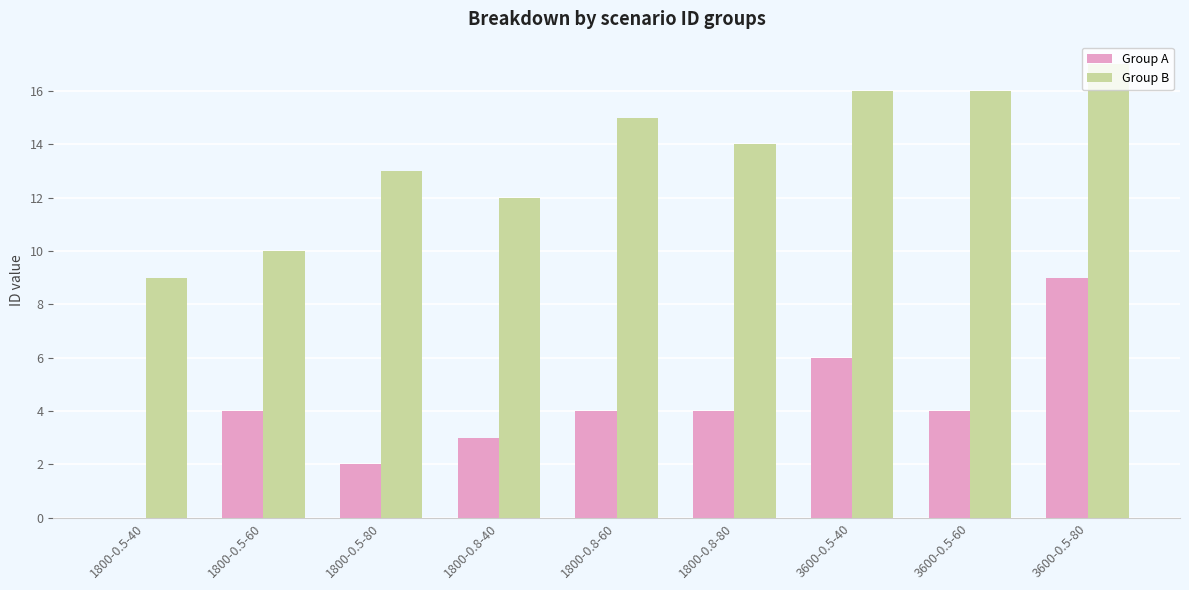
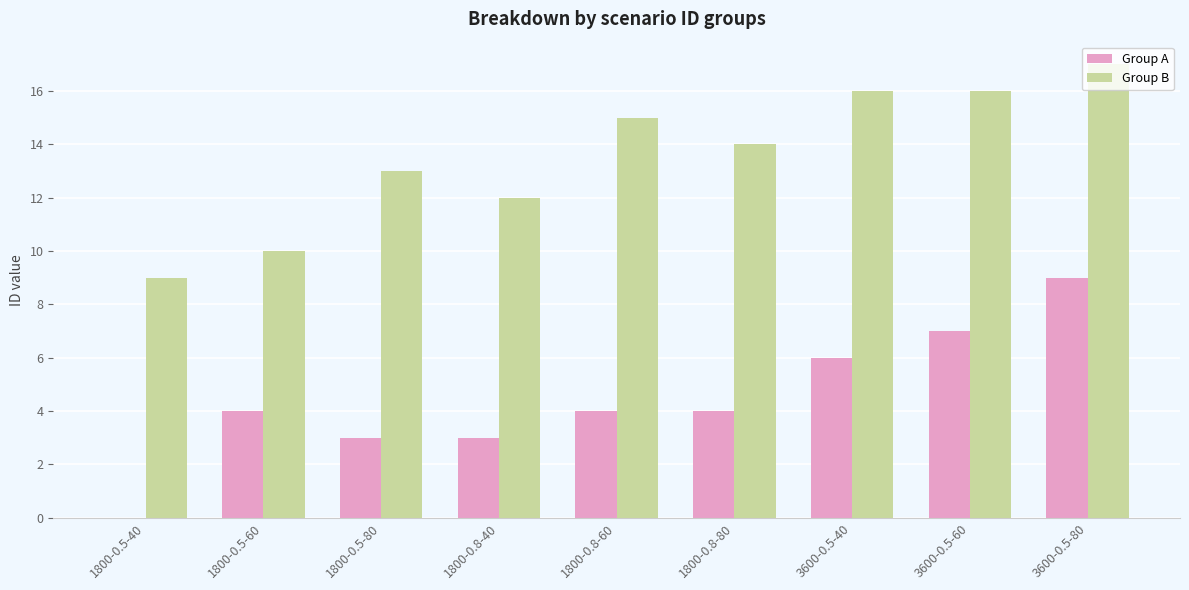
  {
    "Group A": {
      "1800-0.5-40": 0,
      "1800-0.5-60": 4,
-     "1800-0.5-80": 2,
+     "1800-0.5-80": 3,
      "1800-0.8-40": 3,
      "1800-0.8-60": 4,
      "1800-0.8-80": 4,
      "3600-0.5-40": 6,
-     "3600-0.5-60": 4,
+     "3600-0.5-60": 7,
      "3600-0.5-80": 9
    },
    "Group B": {
      "1800-0.5-40": 9,
      "1800-0.5-60": 10,
      "1800-0.5-80": 13,
      "1800-0.8-40": 12,
      "1800-0.8-60": 15,
      "1800-0.8-80": 14,
      "3600-0.5-40": 16,
      "3600-0.5-60": 16
    }
  }
